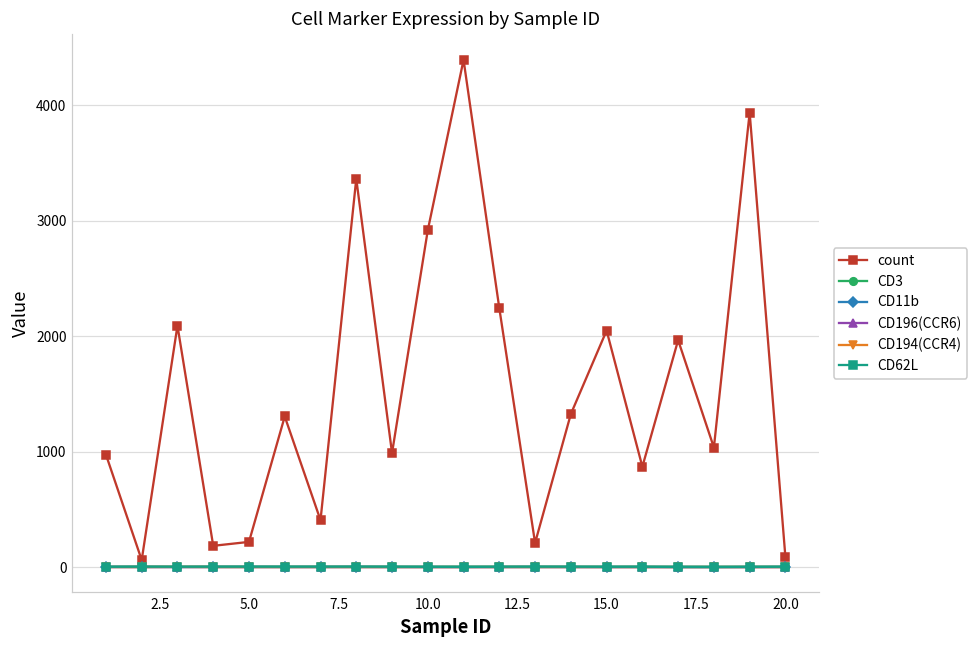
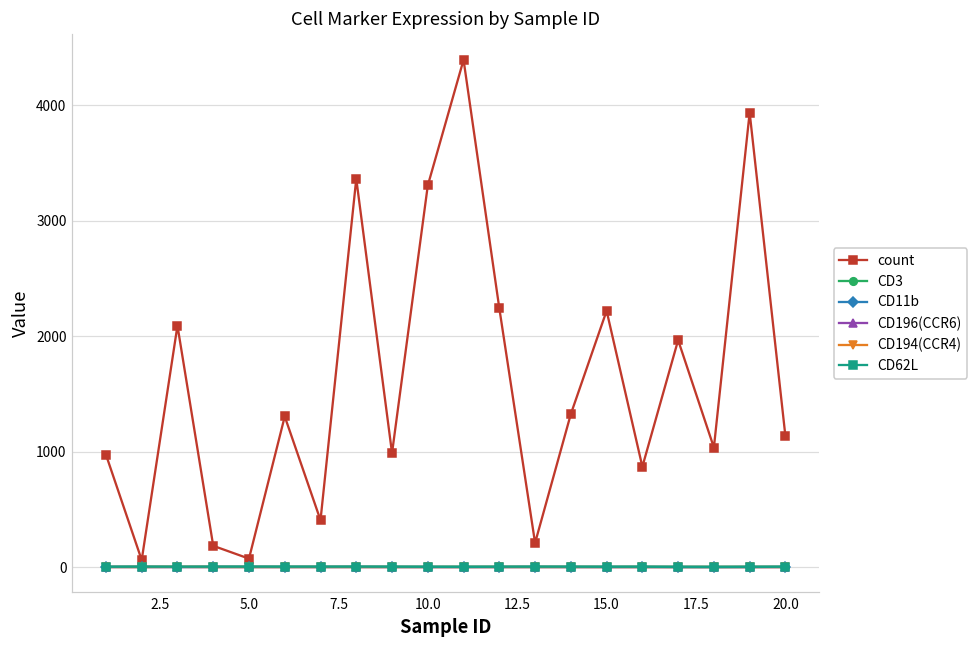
  {
    "count": {
-     "5.0": 220,
-     "10.0": 2920,
-     "15.0": 2050,
-     "20.0": 90
+     "5.0": 70,
+     "10.0": 3300,
+     "15.0": 2220,
+     "20.0": 1130
    }
  }
